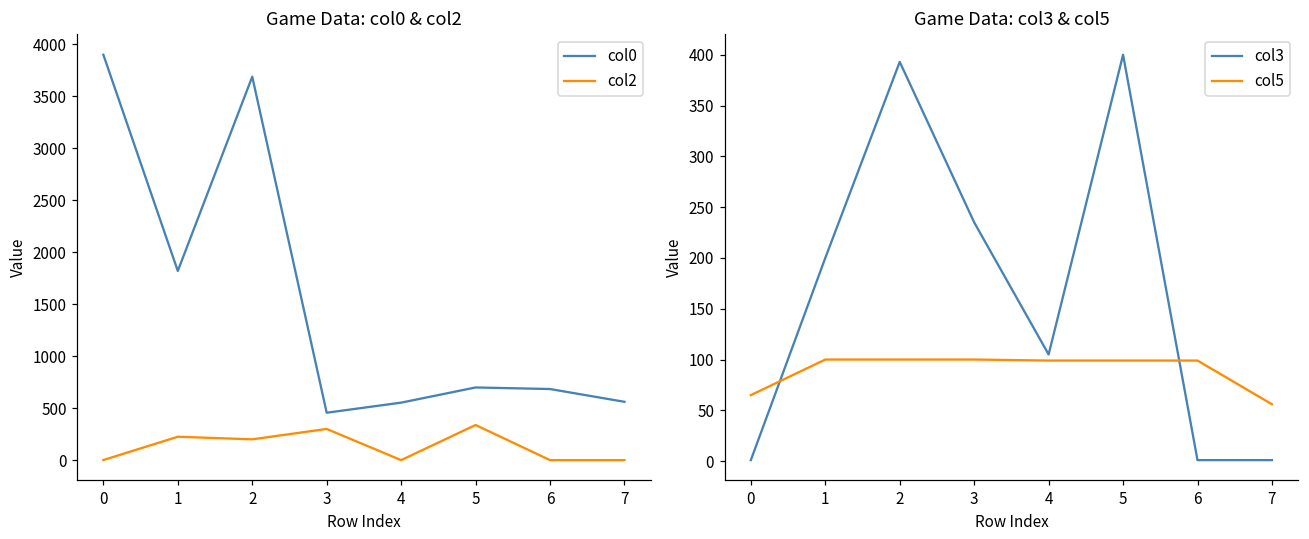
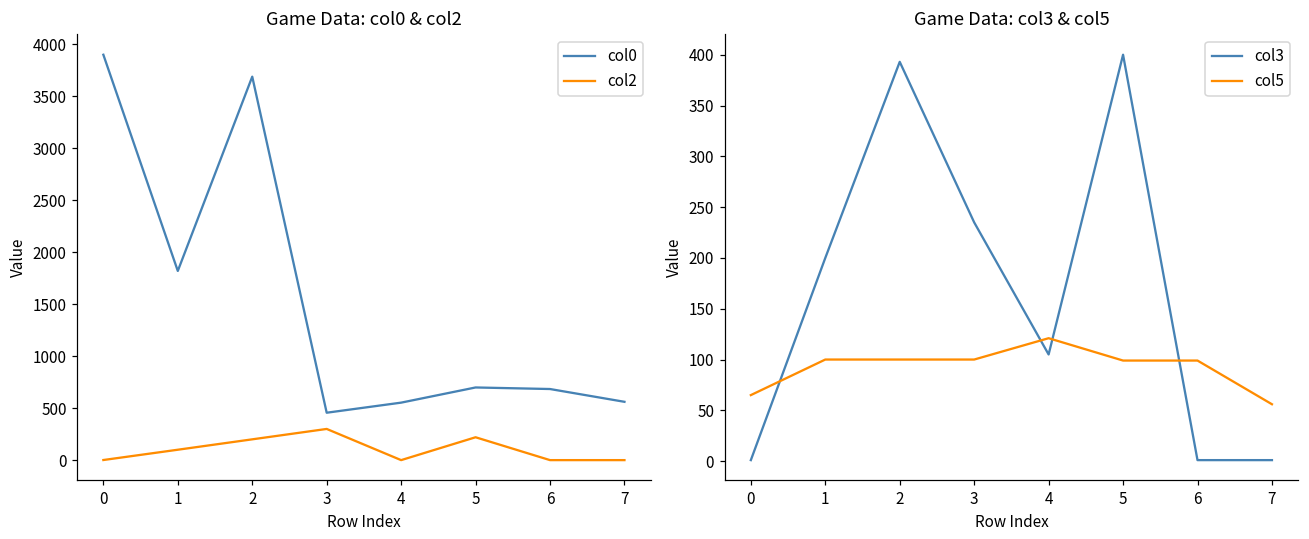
  {
    "Game Data: col0 & col2": {
      "col0": {
        "0": 3900,
        "1": 1800,
        "2": 3700,
        "3": 500,
        "4": 600,
        "5": 700,
        "6": 700,
        "7": 600
      },
      "col2": {
        "0": 0,
-       "1": 200,
+       "1": 100,
        "2": 200,
        "3": 300,
        "4": 0,
-       "5": 300,
+       "5": 200,
        "6": 0,
        "7": 0
      }
    },
    "Game Data: col3 & col5": {
      "col3": {
        "0": 0,
        "1": 200,
        "2": 390,
        "3": 240,
        "4": 110,
        "5": 400,
        "6": 0,
        "7": 0
      },
      "col5": {
        "0": 70,
        "1": 100,
        "2": 100,
        "3": 100,
-       "4": 100,
+       "4": 120,
        "5": 100,
        "6": 100,
        "7": 60
      }
    }
  }
